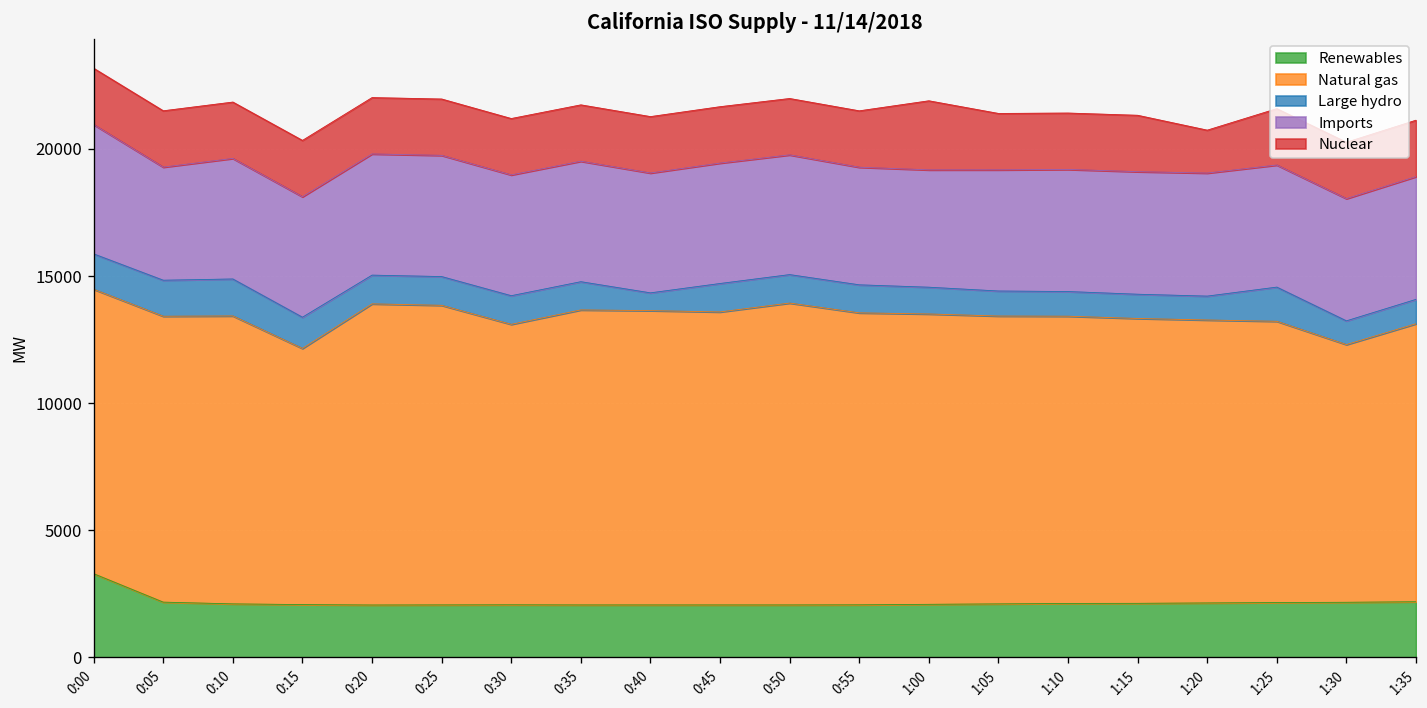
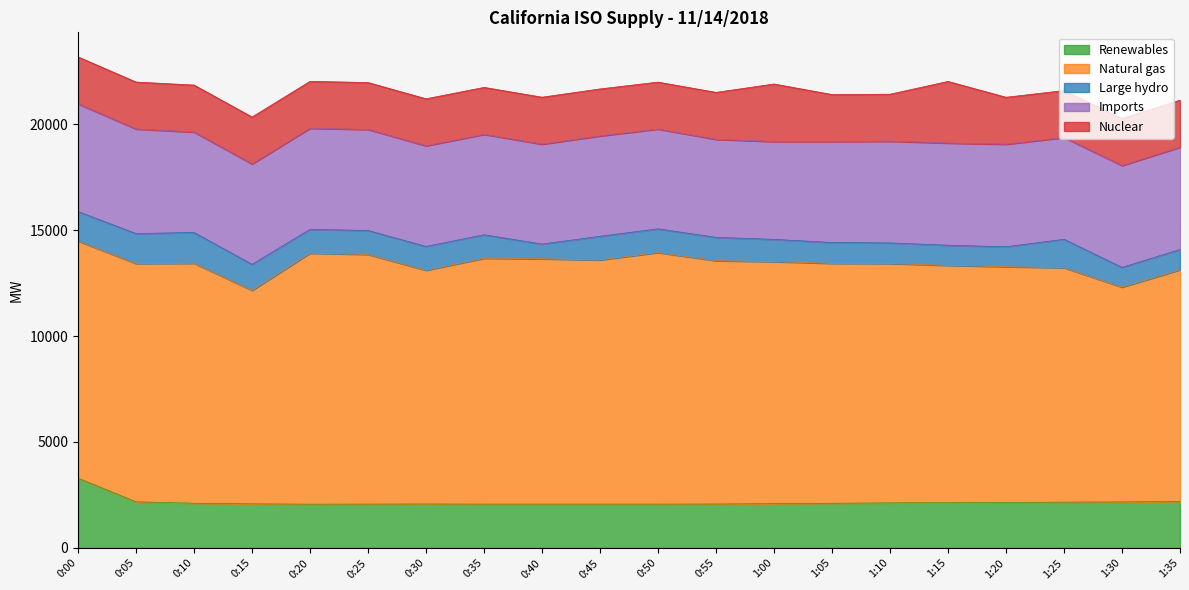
  {
    "Renewables": {
      "0:00": 3300,
      "0:05": 2200,
      "0:10": 2100,
      "0:15": 2100,
      "0:20": 2100,
      "0:25": 2100,
      "0:30": 2100,
      "0:35": 2100,
      "0:40": 2100,
      "0:45": 2100,
      "0:50": 2100,
      "0:55": 2100,
      "1:00": 2100,
      "1:05": 2100,
      "1:10": 2100,
      "1:15": 2100,
      "1:20": 2100,
      "1:25": 2200,
      "1:30": 2200,
      "1:35": 2200
    },
    "Natural gas": {
      "0:00": 11200,
      "0:05": 11200,
      "0:10": 11300,
      "0:15": 10100,
      "0:20": 11800,
      "0:25": 11800,
      "0:30": 11000,
      "0:35": 11600,
      "0:40": 11600,
      "0:45": 11500,
      "0:50": 11900,
      "0:55": 11500,
      "1:00": 11400,
      "1:05": 11300,
      "1:10": 11300,
      "1:15": 11200,
      "1:20": 11100,
      "1:25": 11100,
      "1:30": 10100,
      "1:35": 10900
    },
    "Large hydro": {
      "0:00": 1400,
      "0:05": 1400,
      "0:10": 1500,
      "0:15": 1200,
      "0:20": 1100,
      "0:25": 1100,
      "0:30": 1100,
      "0:35": 1100,
      "0:40": 700,
      "0:45": 1100,
      "0:50": 1100,
      "0:55": 1100,
      "1:00": 1100,
      "1:05": 1000,
      "1:10": 1000,
      "1:15": 1000,
      "1:20": 900,
      "1:25": 1300,
      "1:30": 900,
      "1:35": 1000
    },
    "Imports": {
      "0:00": 5100,
-     "0:05": 4400,
+     "0:05": 4900,
      "0:10": 4700,
      "0:15": 4700,
      "0:20": 4800,
      "0:25": 4800,
      "0:30": 4800,
      "0:35": 4700,
      "0:40": 4700,
      "0:45": 4700,
      "0:50": 4700,
      "0:55": 4600,
      "1:00": 4600,
      "1:05": 4800,
      "1:10": 4800,
      "1:15": 4800,
      "1:20": 4800,
      "1:30": 4800,
      "1:35": 4800
    },
    "Nuclear": {
      "0:00": 2200,
      "0:05": 2200,
      "0:10": 2200,
      "0:15": 2200,
      "0:20": 2200,
      "0:25": 2200,
      "0:30": 2200,
      "0:35": 2200,
      "0:40": 2200,
      "0:45": 2200,
      "0:50": 2200,
      "0:55": 2200,
      "1:00": 2700,
      "1:05": 2200,
      "1:10": 2200,
-     "1:15": 2200,
-     "1:20": 1700,
+     "1:15": 2900,
+     "1:20": 2200,
      "1:35": 2200
    }
  }
